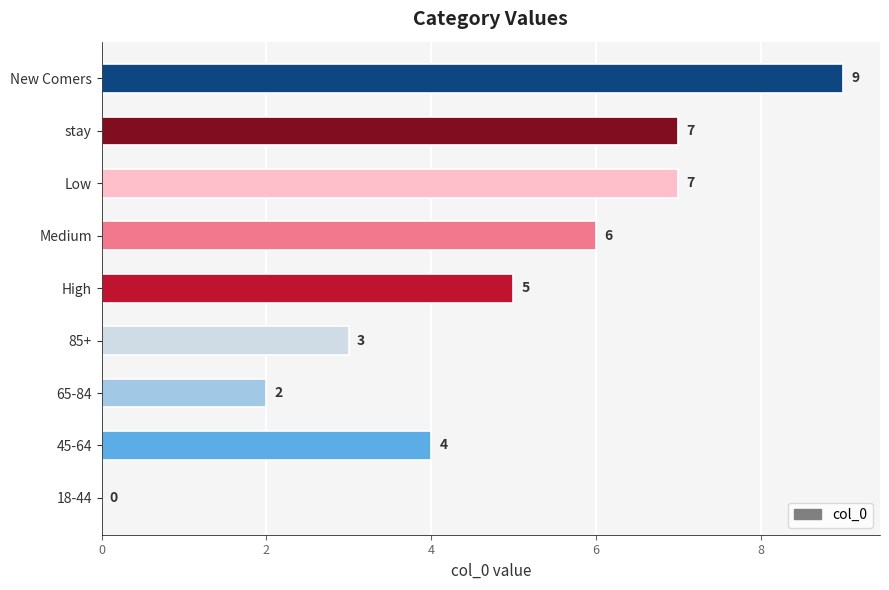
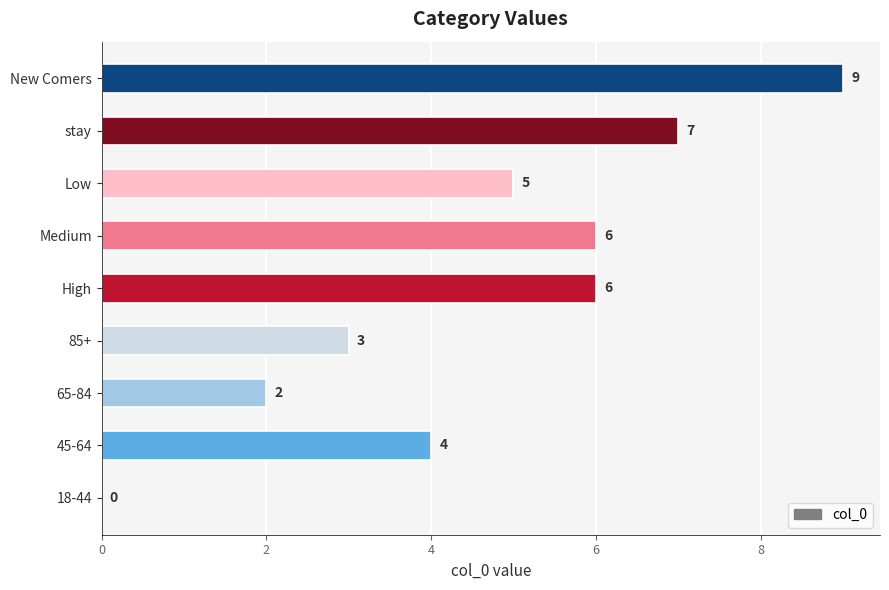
  {
    "New Comers": 9,
    "stay": 7,
-   "Low": 7,
+   "Low": 5,
    "Medium": 6,
-   "High": 5,
+   "High": 6,
    "85+": 3,
    "65-84": 2,
    "45-64": 4,
    "18-44": 0
  }
